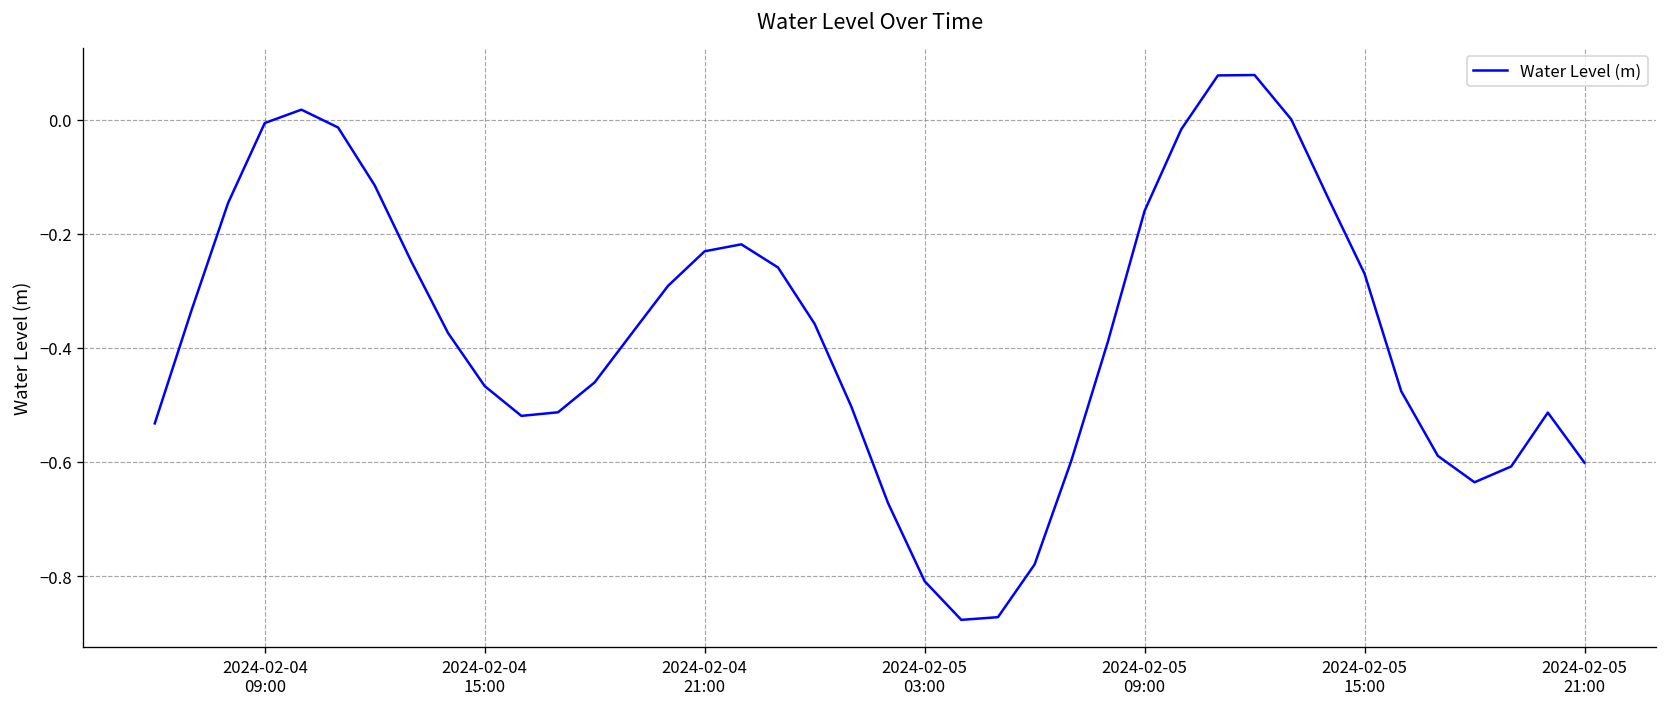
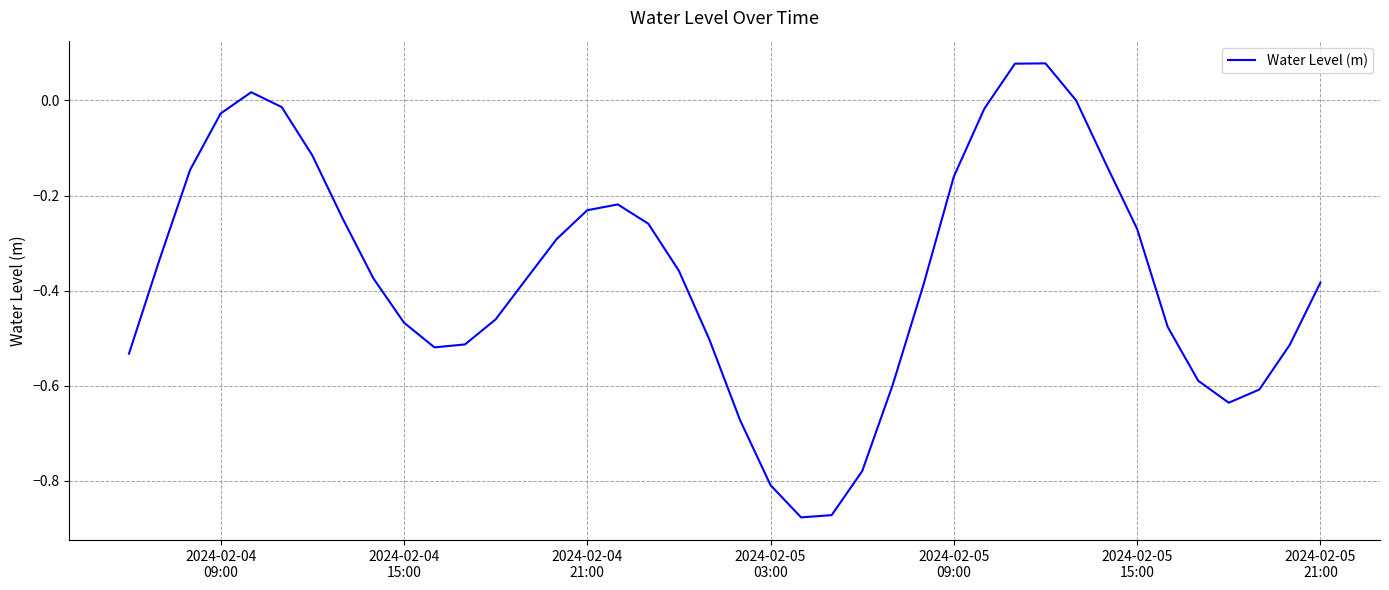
  {
-   "2024-02-04 09:00": -0.01,
+   "2024-02-04 09:00": -0.03,
    "2024-02-04 15:00": -0.47,
    "2024-02-04 21:00": -0.23,
    "2024-02-05 03:00": -0.81,
    "2024-02-05 09:00": -0.16,
    "2024-02-05 15:00": -0.27,
-   "2024-02-05 21:00": -0.60
+   "2024-02-05 21:00": -0.38
  }
